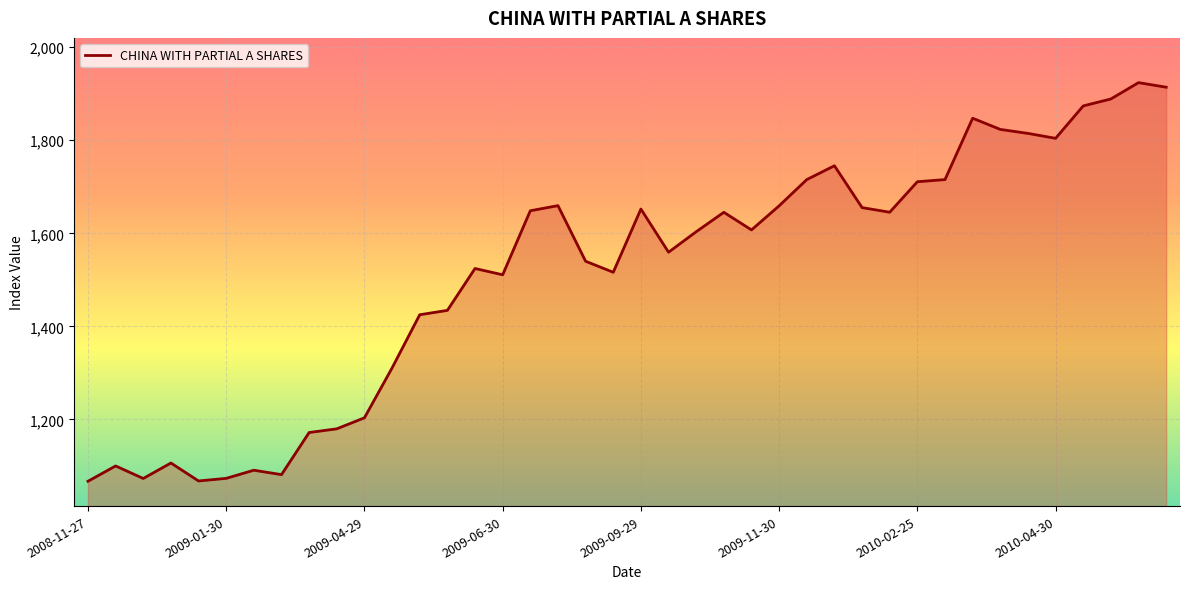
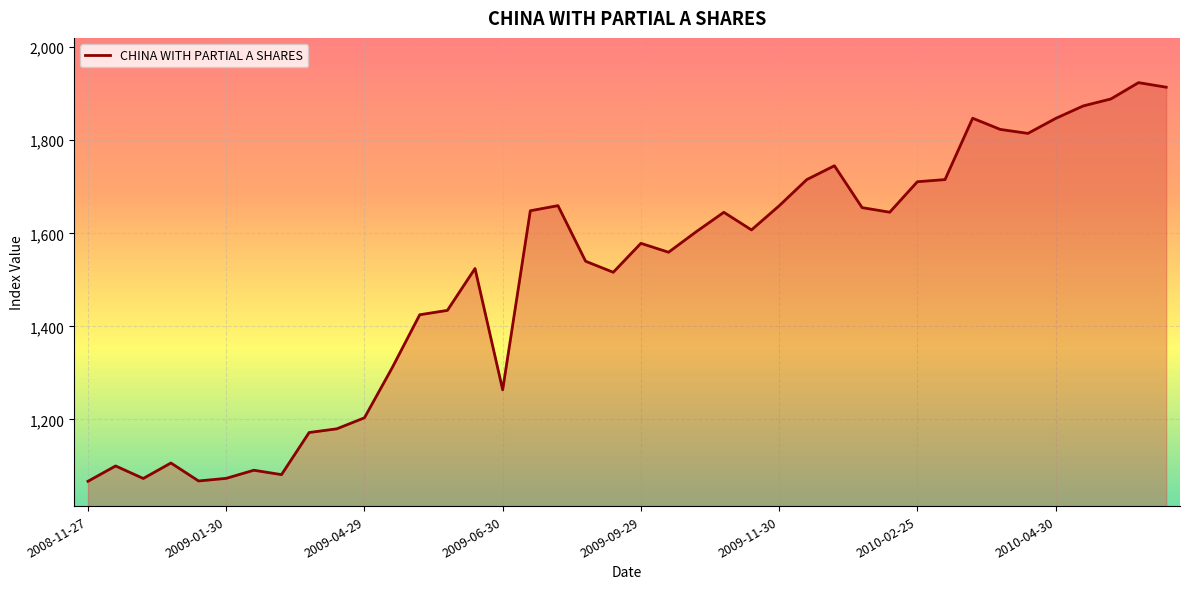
  {
    "2008-11-27": "1,070",
    "2009-01-30": "1,070",
    "2009-04-29": "1,200",
-   "2009-06-30": "1,510",
-   "2009-09-29": "1,650",
+   "2009-06-30": "1,260",
+   "2009-09-29": "1,580",
    "2009-11-30": "1,660",
    "2010-02-25": "1,710",
-   "2010-04-30": "1,800"
+   "2010-04-30": "1,850"
  }
